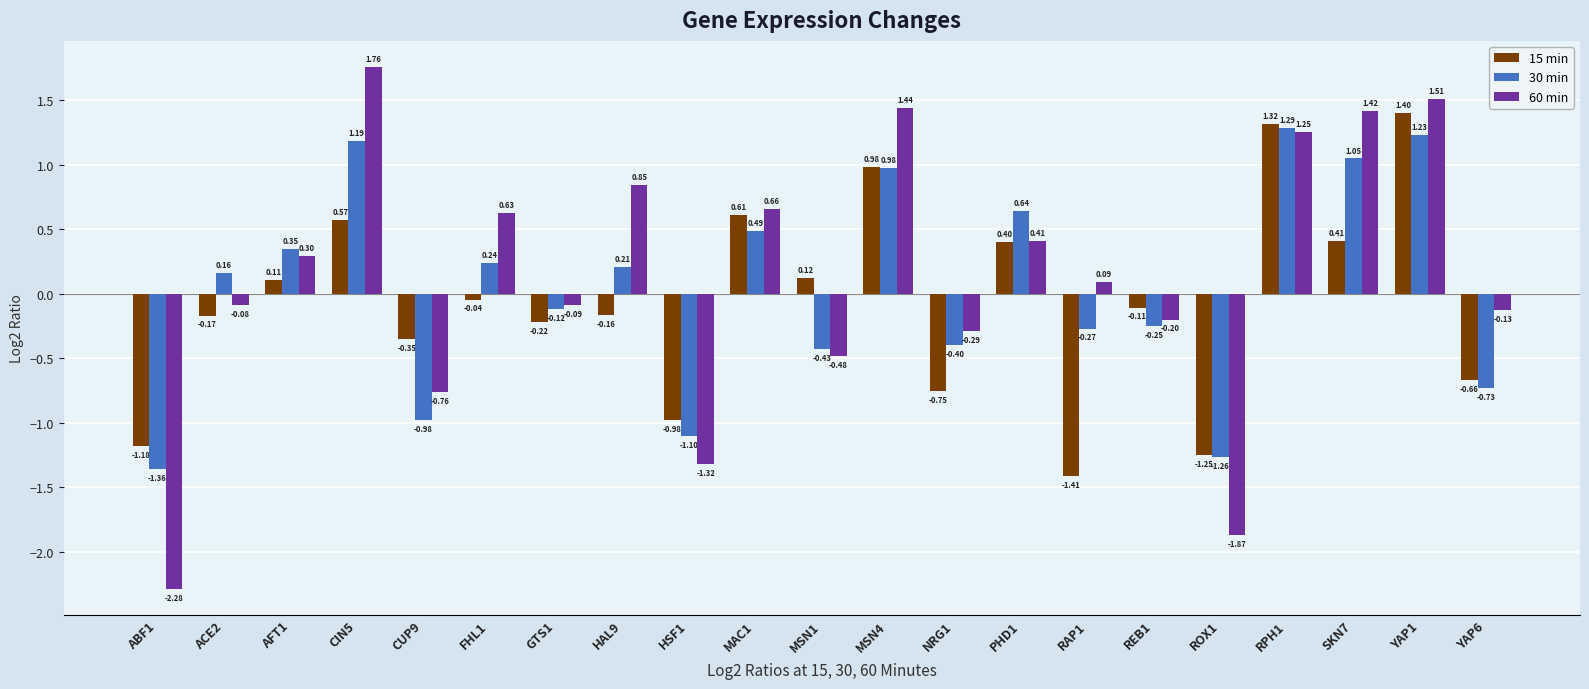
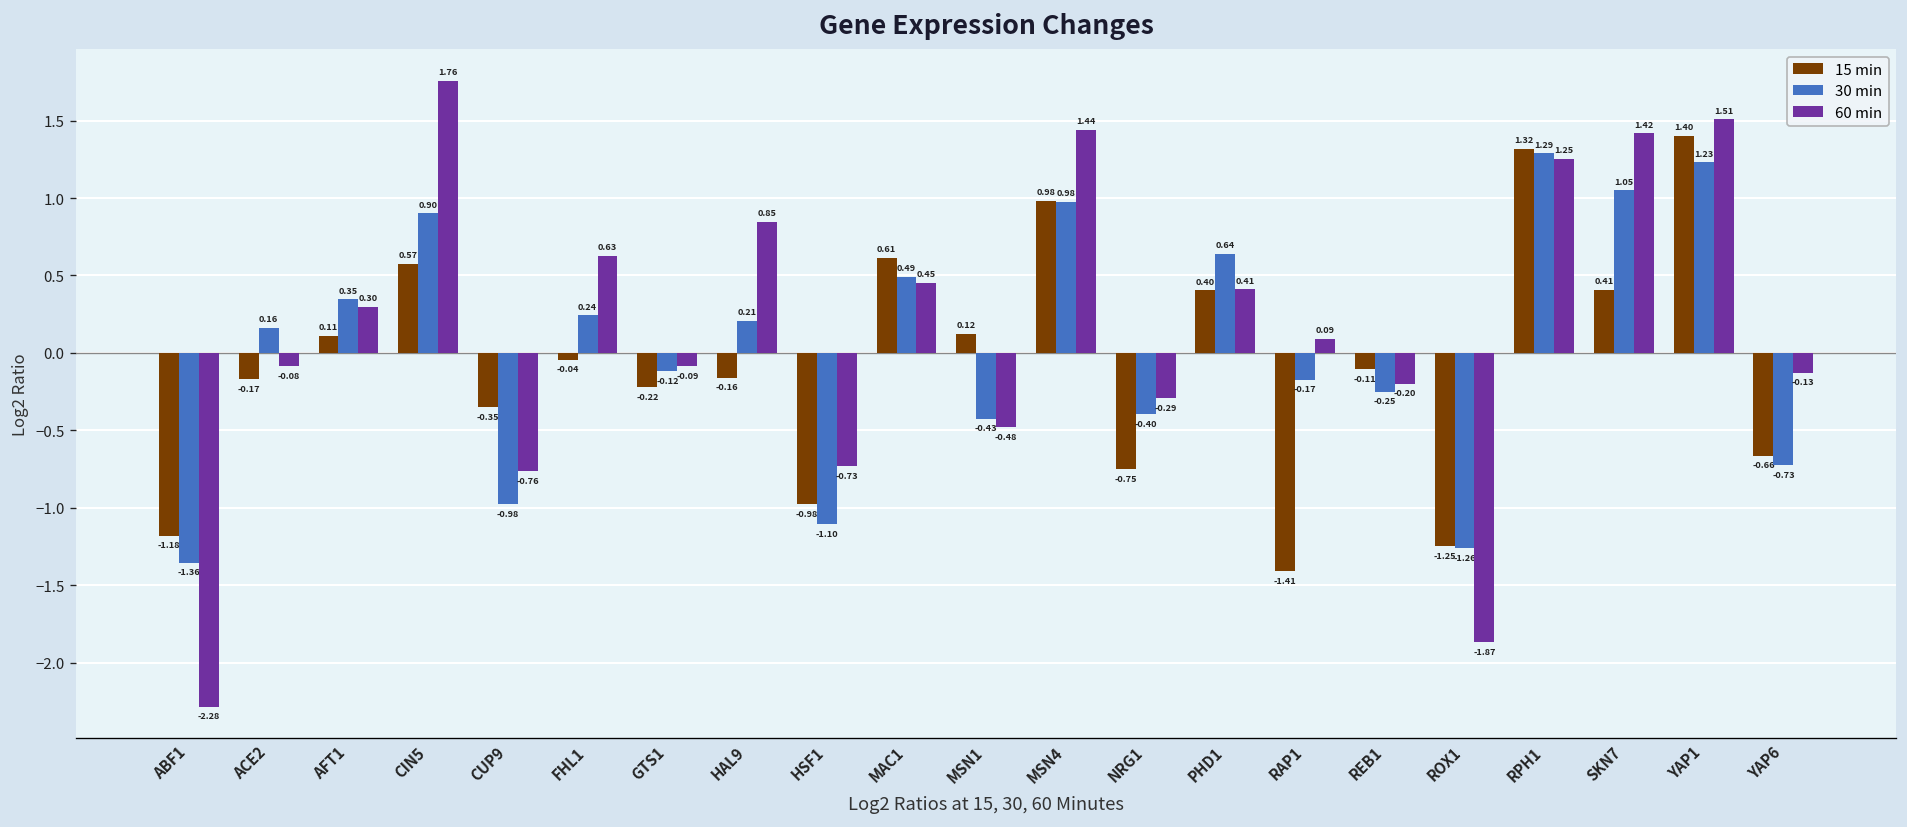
  {
    "15 min": {
      "ABF1": -1.18,
      "ACE2": -0.17,
      "AFT1": 0.11,
      "CIN5": 0.57,
      "CUP9": -0.35,
      "FHL1": -0.04,
      "GTS1": -0.22,
      "HAL9": -0.16,
      "HSF1": -0.98,
      "MAC1": 0.61,
      "MSN1": 0.12,
      "MSN4": 0.98,
      "NRG1": -0.75,
      "PHD1": 0.40,
      "RAP1": -1.41,
      "REB1": -0.11,
      "ROX1": -1.25,
      "RPH1": 1.32,
      "SKN7": 0.41,
      "YAP1": 1.40,
      "YAP6": -0.66
    },
    "30 min": {
      "ABF1": -1.36,
      "ACE2": 0.16,
      "AFT1": 0.35,
-     "CIN5": 1.19,
+     "CIN5": 0.90,
      "CUP9": -0.98,
      "FHL1": 0.24,
      "GTS1": -0.12,
      "HAL9": 0.21,
      "HSF1": -1.10,
      "MAC1": 0.49,
      "MSN1": -0.43,
      "MSN4": 0.98,
      "NRG1": -0.40,
      "PHD1": 0.64,
-     "RAP1": -0.27,
+     "RAP1": -0.17,
      "REB1": -0.25,
      "ROX1": -1.26,
      "RPH1": 1.29,
      "SKN7": 1.05,
      "YAP1": 1.23,
      "YAP6": -0.73
    },
    "60 min": {
      "ABF1": -2.28,
      "ACE2": -0.08,
      "AFT1": 0.30,
      "CIN5": 1.76,
      "CUP9": -0.76,
      "FHL1": 0.63,
      "GTS1": -0.09,
      "HAL9": 0.85,
-     "HSF1": -1.32,
-     "MAC1": 0.66,
+     "HSF1": -0.73,
+     "MAC1": 0.45,
      "MSN1": -0.48,
      "MSN4": 1.44,
      "NRG1": -0.29,
      "PHD1": 0.41,
      "RAP1": 0.09,
      "REB1": -0.20,
      "ROX1": -1.87,
      "RPH1": 1.25,
      "SKN7": 1.42,
      "YAP1": 1.51,
      "YAP6": -0.13
    }
  }
